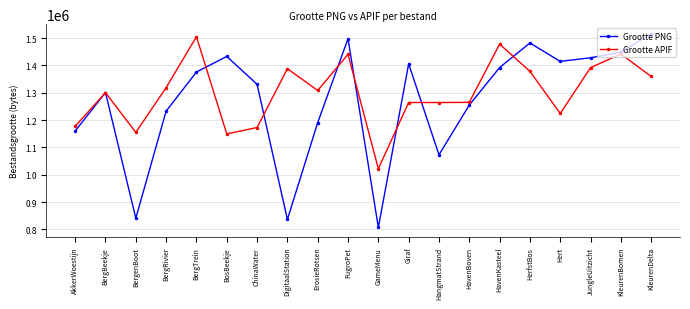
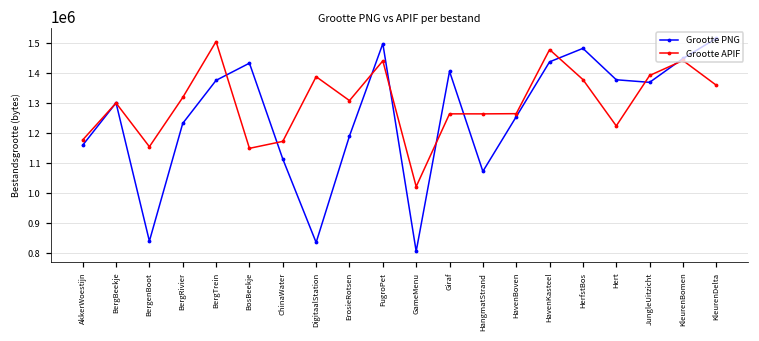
  {
    "Grootte PNG": {
      "AkkerWoestijn": 1160000,
      "BergenBoot": 840000,
      "BergRivier": 1230000,
      "BergTrein": 1380000,
      "BosBeekje": 1430000,
-     "ChinaWater": 1330000,
+     "ChinaWater": 1110000,
      "DigitaalStation": 840000,
      "ErosieRotsen": 1190000,
      "FugroPet": 1500000,
      "GameMenu": 810000,
      "Giraf": 1410000,
      "HangmatStrand": 1070000,
      "HavenBoven": 1250000,
-     "HavenKasteel": 1390000,
+     "HavenKasteel": 1440000,
      "HerfstBos": 1480000,
-     "Hert": 1410000,
-     "JungleUitzicht": 1430000
+     "Hert": 1380000,
+     "JungleUitzicht": 1370000
    },
    "Grootte APIF": {
      "AkkerWoestijn": 1180000,
      "BergenBoot": 1150000,
      "BergRivier": 1320000,
      "BergTrein": 1510000,
      "BosBeekje": 1150000,
      "ChinaWater": 1170000,
      "DigitaalStation": 1390000,
      "ErosieRotsen": 1310000,
      "FugroPet": 1440000,
      "GameMenu": 1020000,
      "Giraf": 1260000,
      "HangmatStrand": 1260000,
      "HavenBoven": 1260000,
      "HavenKasteel": 1480000,
      "HerfstBos": 1380000,
      "Hert": 1220000,
      "JungleUitzicht": 1390000,
      "KleurenDelta": 1360000
    }
  }
